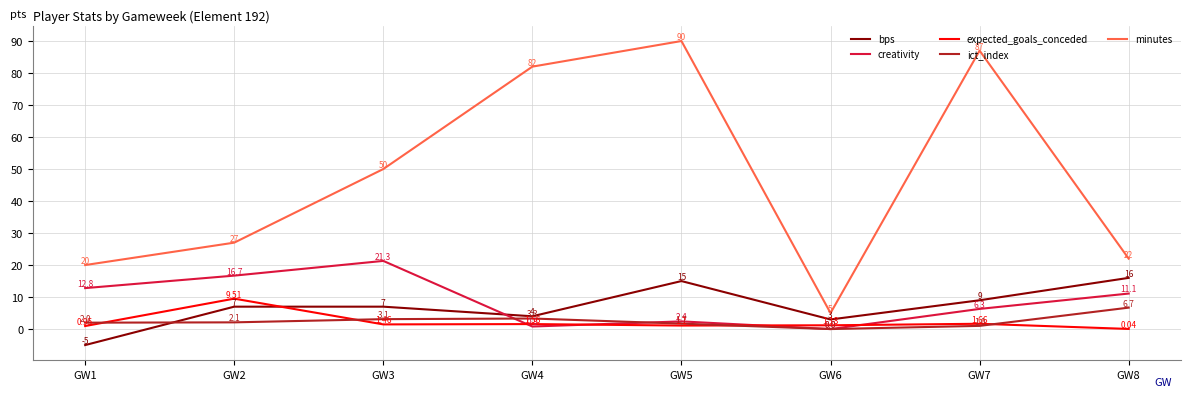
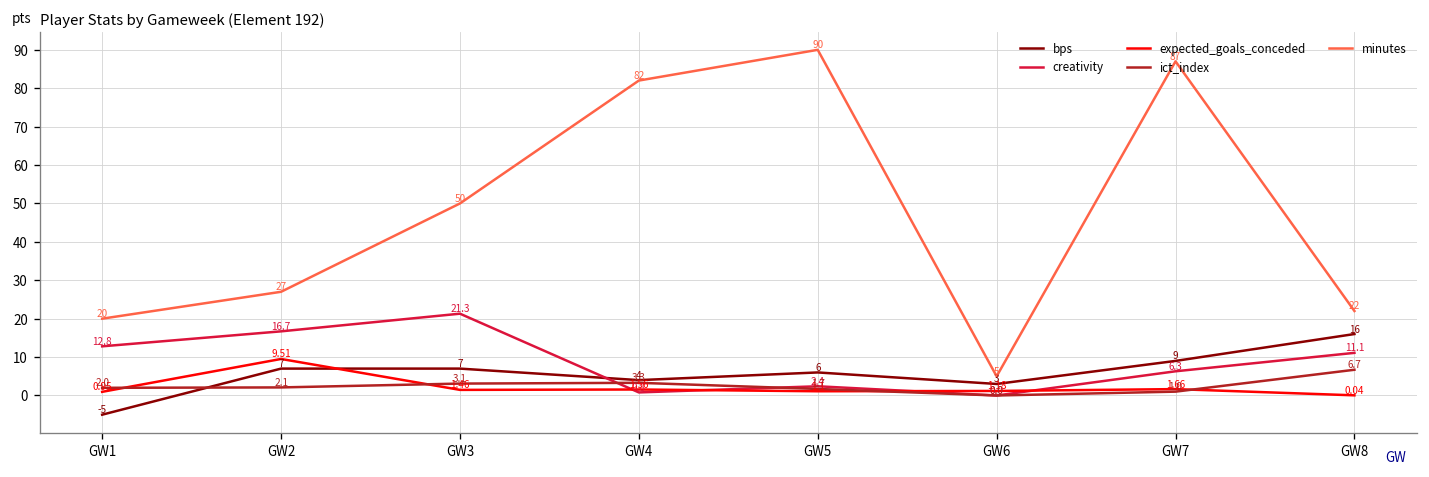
  {
    "bps": {
      "GW1": -5,
      "GW3": 7,
-     "GW5": 15,
+     "GW5": 6,
      "GW7": 9,
      "GW8": 16
    },
    "expected_goals_conceded": {
      "GW2": 9.51,
      "GW8": 0.04
    },
    "minutes": {
      "GW1": 20,
      "GW2": 27,
      "GW3": 50,
      "GW4": 82,
      "GW5": 90,
      "GW7": 87,
      "GW8": 22
    }
  }
